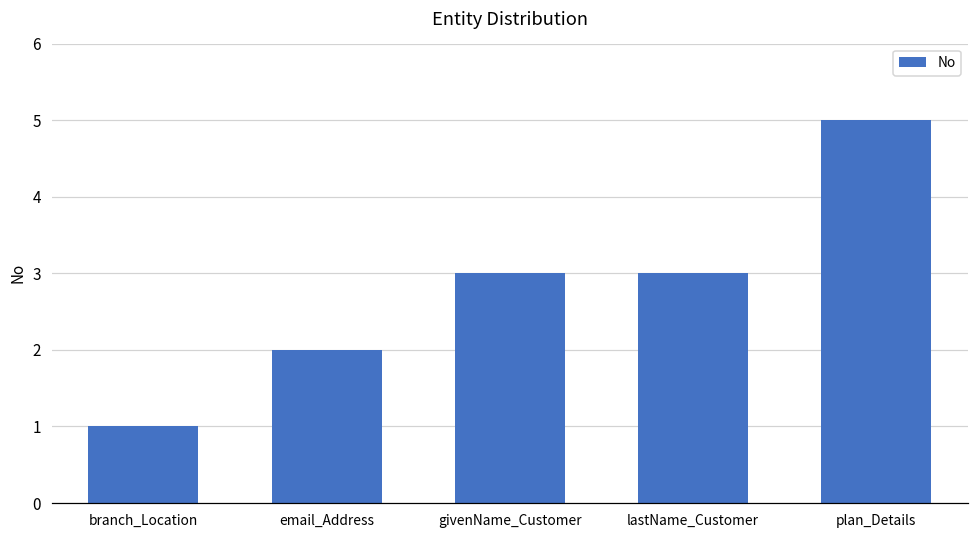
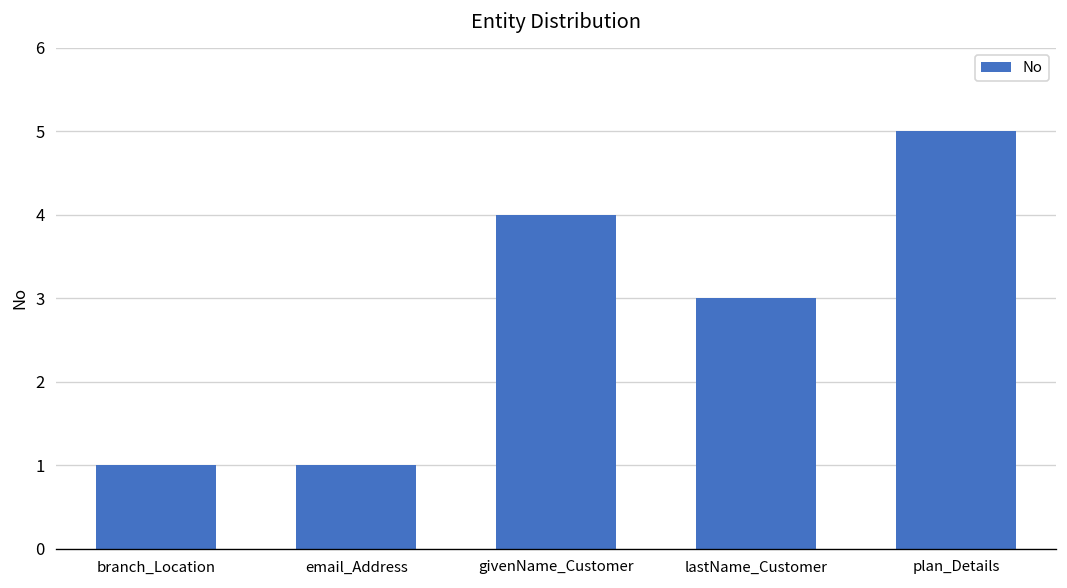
  {
    "branch_Location": 1,
-   "email_Address": 2,
-   "givenName_Customer": 3,
+   "email_Address": 1,
+   "givenName_Customer": 4,
    "lastName_Customer": 3,
    "plan_Details": 5
  }
